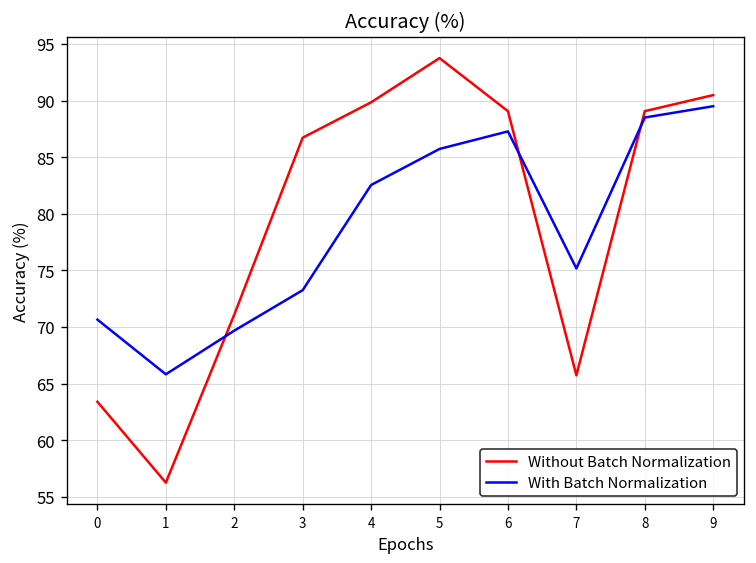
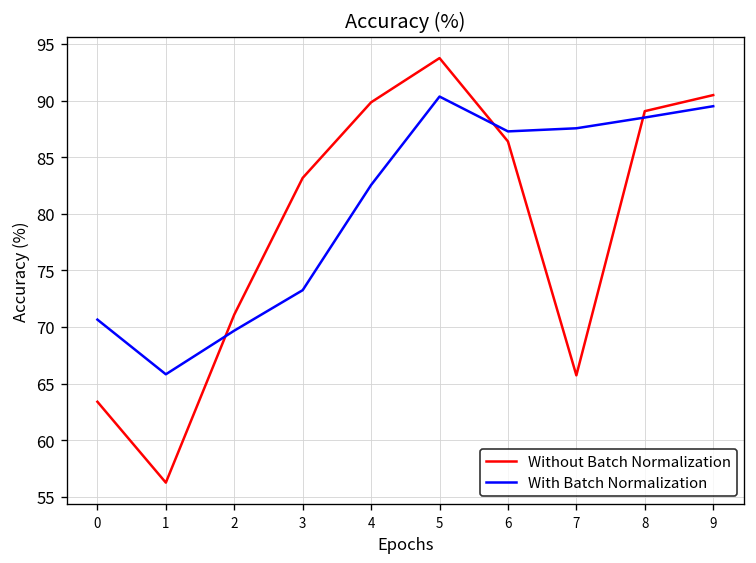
  {
    "Without Batch Normalization": {
      "0": 63,
      "1": 56,
      "2": 71,
-     "3": 87,
+     "3": 83,
      "4": 90,
      "5": 94,
-     "6": 89,
+     "6": 86,
      "7": 66,
      "8": 89,
      "9": 90
    },
    "With Batch Normalization": {
      "0": 71,
      "1": 66,
      "2": 70,
      "3": 73,
      "4": 83,
-     "5": 86,
+     "5": 90,
      "6": 87,
-     "7": 75,
+     "7": 88,
      "8": 89,
      "9": 90
    }
  }
